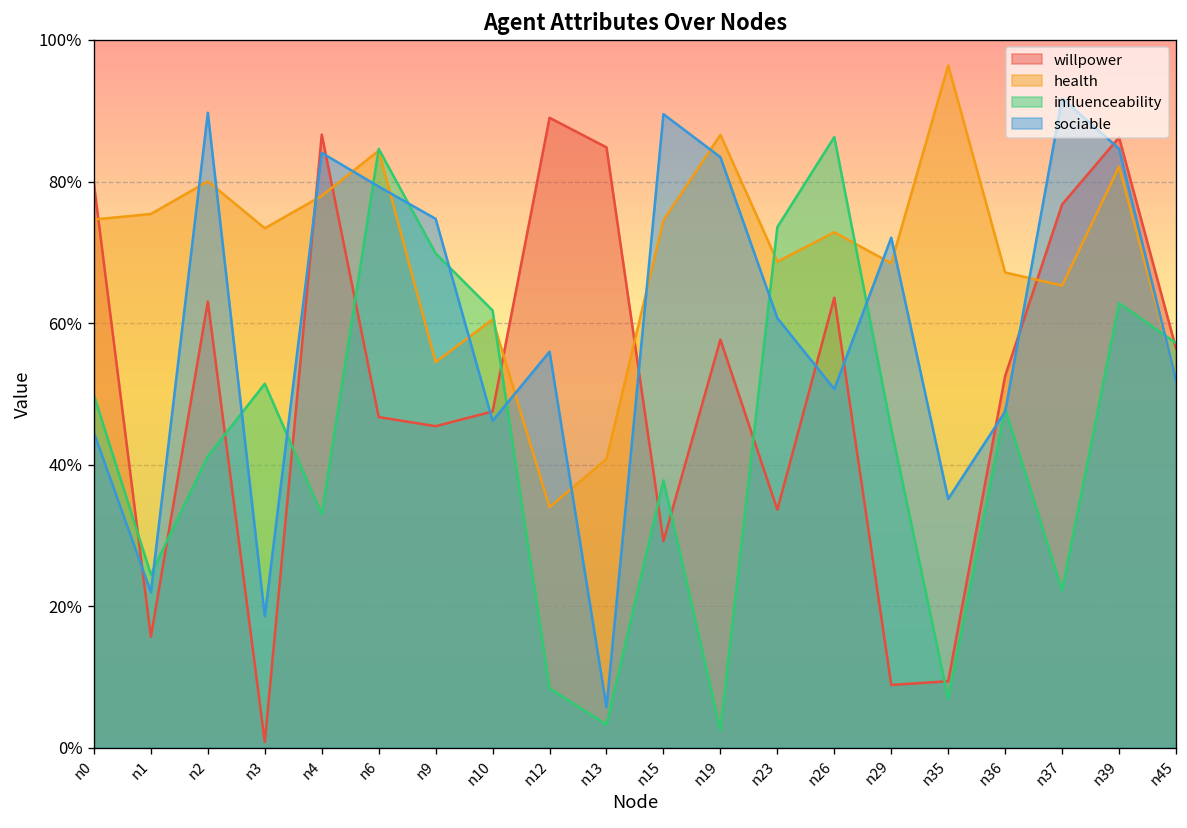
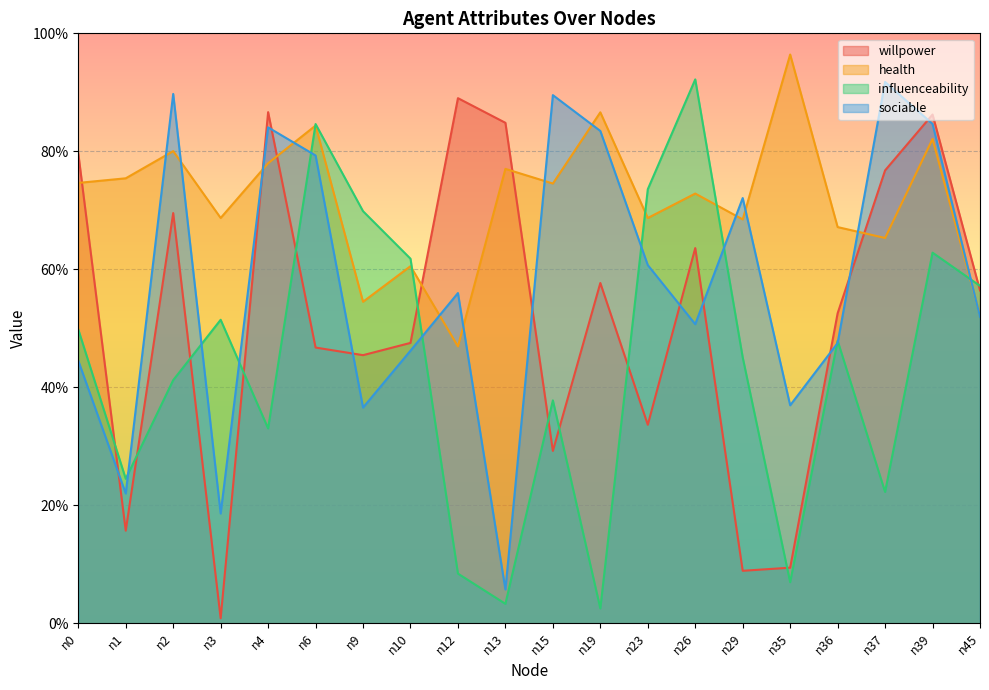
  {
    "willpower": {
      "n0": "80%",
      "n1": "16%",
-     "n2": "63%",
+     "n2": "70%",
      "n3": "1%",
      "n4": "87%",
      "n6": "47%",
      "n9": "45%",
      "n10": "48%",
      "n12": "89%",
      "n13": "85%",
      "n15": "29%",
      "n19": "58%",
      "n23": "34%",
      "n26": "64%",
      "n29": "9%",
      "n35": "9%",
      "n36": "53%",
      "n37": "77%",
      "n45": "56%"
    },
    "health": {
      "n0": "75%",
      "n1": "75%",
      "n2": "80%",
-     "n3": "73%",
+     "n3": "69%",
      "n4": "78%",
      "n9": "54%",
      "n10": "61%",
-     "n12": "34%",
-     "n13": "41%",
+     "n12": "47%",
+     "n13": "77%",
      "n15": "75%",
      "n19": "87%",
      "n23": "69%",
      "n26": "73%",
      "n29": "68%",
      "n35": "96%",
      "n36": "67%",
      "n37": "65%",
      "n39": "82%"
    },
    "influenceability": {
      "n0": "50%",
      "n1": "24%",
      "n2": "41%",
      "n3": "51%",
      "n4": "33%",
      "n9": "70%",
      "n10": "62%",
      "n12": "8%",
      "n13": "3%",
      "n15": "38%",
      "n19": "3%",
      "n23": "74%",
-     "n26": "86%",
+     "n26": "92%",
      "n29": "45%",
      "n35": "7%",
      "n37": "22%",
      "n39": "63%",
      "n45": "57%"
    },
    "sociable": {
      "n0": "45%",
      "n1": "22%",
      "n2": "90%",
      "n3": "19%",
      "n4": "84%",
      "n6": "79%",
-     "n9": "75%",
+     "n9": "37%",
      "n10": "46%",
      "n12": "56%",
      "n13": "6%",
      "n15": "90%",
      "n19": "83%",
      "n23": "61%",
      "n26": "51%",
      "n29": "72%",
-     "n35": "35%",
+     "n35": "37%",
      "n39": "85%"
    }
  }
